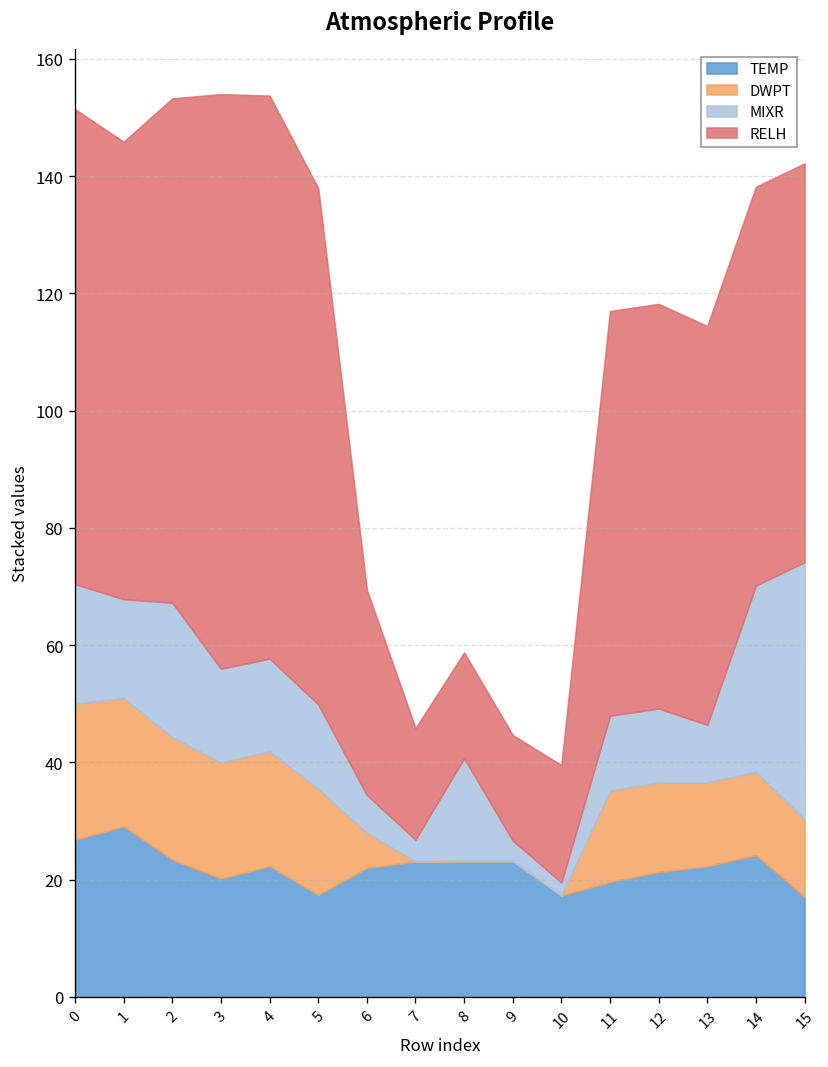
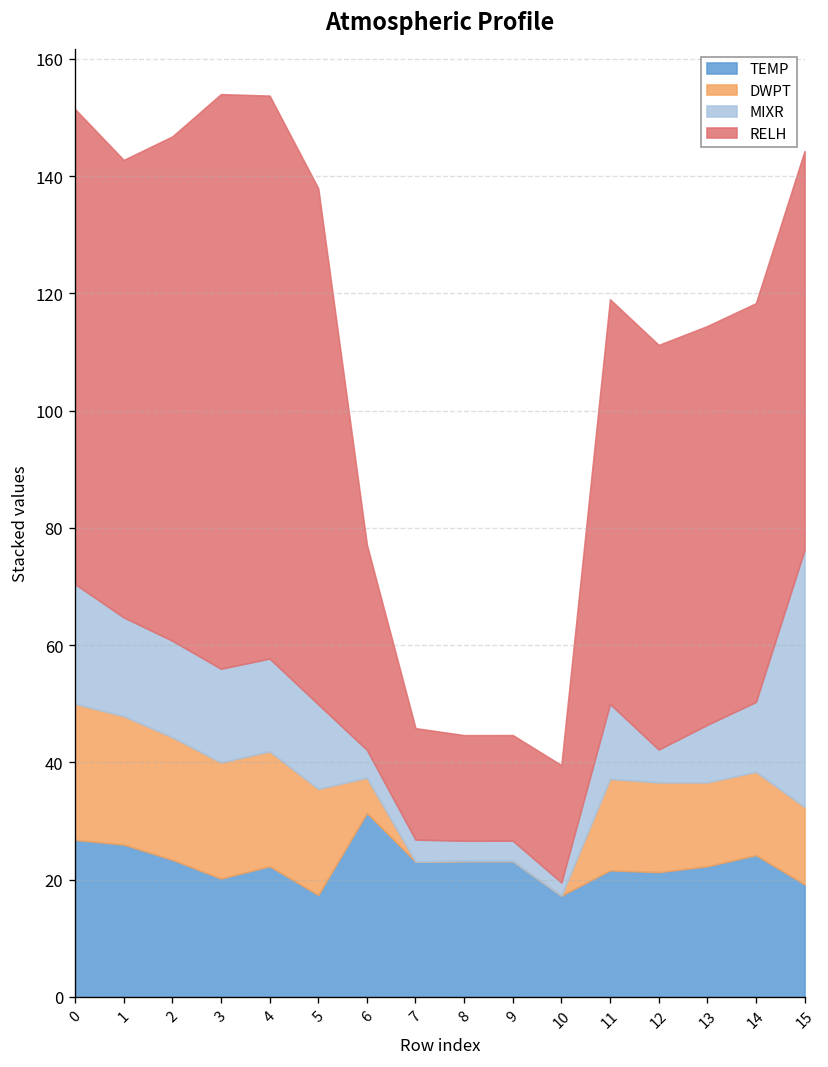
  {
    "TEMP": {
      "0": 27,
-     "1": 29,
+     "1": 26,
      "2": 23,
      "3": 20,
      "4": 22,
      "5": 17,
-     "6": 22,
-     "11": 20,
+     "6": 31,
+     "11": 22,
      "12": 21,
      "13": 22,
      "14": 24,
-     "15": 17
+     "15": 19
    },
    "MIXR": {
      "0": 20,
      "1": 17,
-     "2": 23,
+     "2": 16,
      "3": 16,
      "4": 16,
      "5": 14,
-     "6": 6,
+     "6": 5,
      "7": 4,
-     "8": 18,
+     "8": 3,
      "9": 3,
      "10": 2,
      "11": 13,
-     "12": 13,
+     "12": 6,
      "13": 10,
-     "14": 32,
+     "14": 12,
      "15": 44
    }
  }
